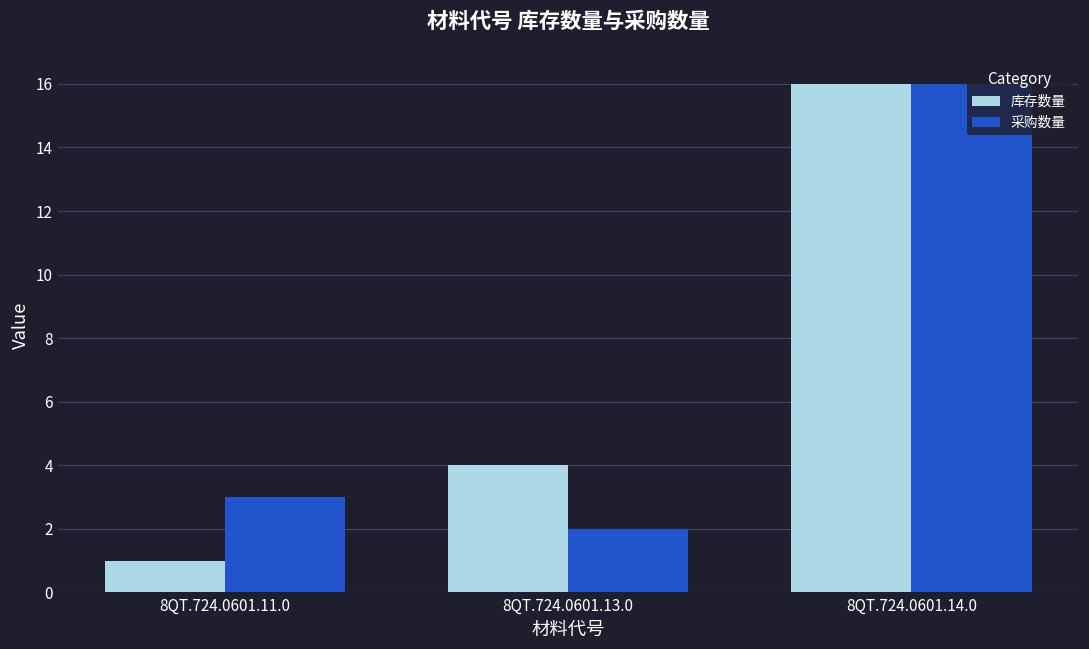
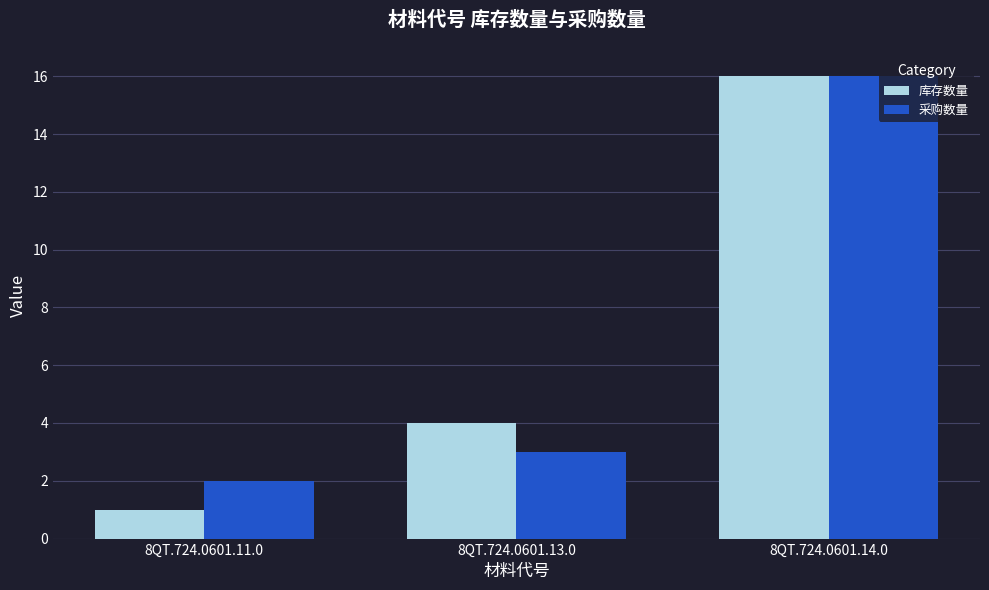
  {
    "库存数量": {
      "8QT.724.0601.11.0": 1,
      "8QT.724.0601.13.0": 4,
      "8QT.724.0601.14.0": 16
    },
    "采购数量": {
-     "8QT.724.0601.11.0": 3,
-     "8QT.724.0601.13.0": 2
+     "8QT.724.0601.11.0": 2,
+     "8QT.724.0601.13.0": 3
    }
  }
